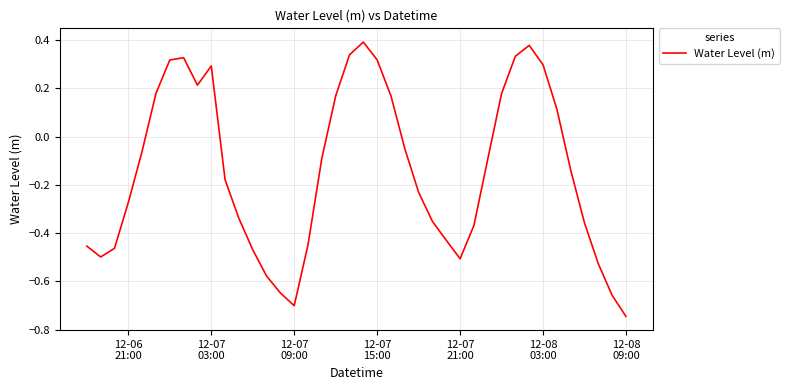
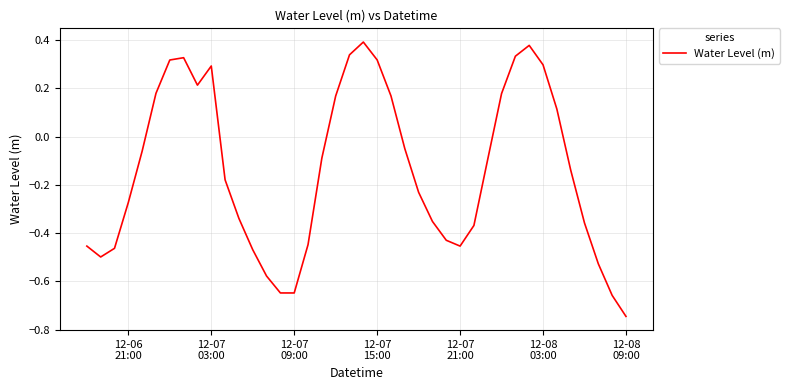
  {
    "12-06 21:00": -0.27,
    "12-07 03:00": 0.29,
-   "12-07 09:00": -0.70,
+   "12-07 09:00": -0.65,
    "12-07 15:00": 0.32,
-   "12-07 21:00": -0.51,
+   "12-07 21:00": -0.45,
    "12-08 03:00": 0.30,
    "12-08 09:00": -0.74
  }
